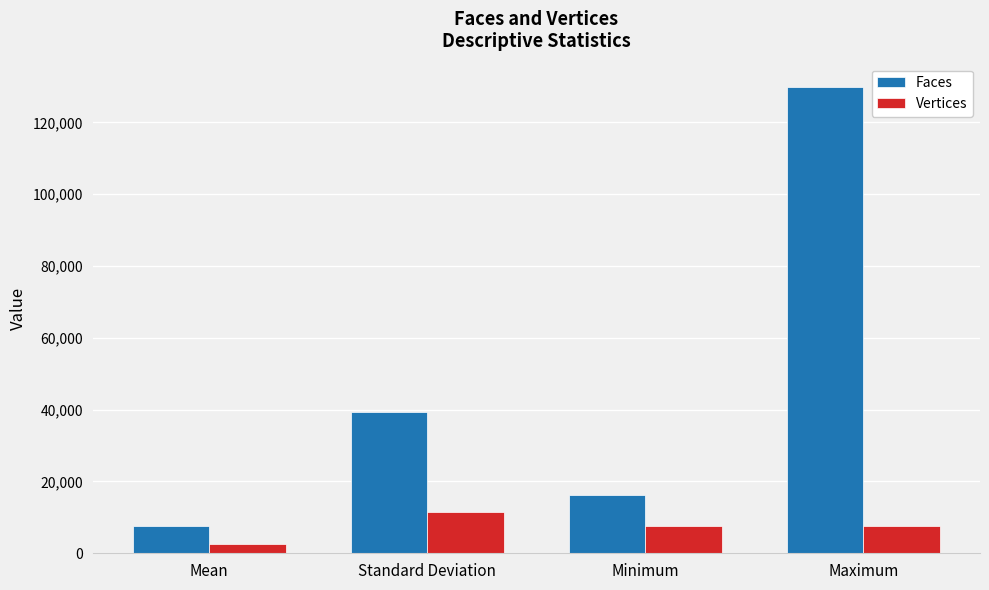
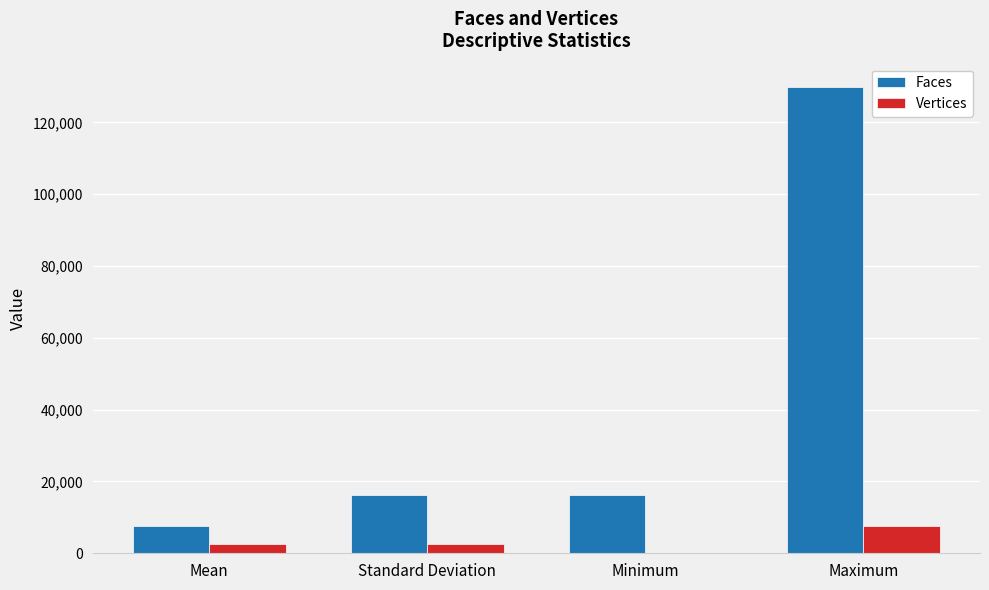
  {
    "Faces": {
      "Mean": "8,000",
-     "Standard Deviation": "39,000",
+     "Standard Deviation": "16,000",
      "Minimum": "16,000",
      "Maximum": "130,000"
    },
    "Vertices": {
      "Mean": "3,000",
-     "Standard Deviation": "12,000",
-     "Minimum": "8,000",
+     "Standard Deviation": "2,000",
+     "Minimum": "0",
      "Maximum": "7,000"
    }
  }
